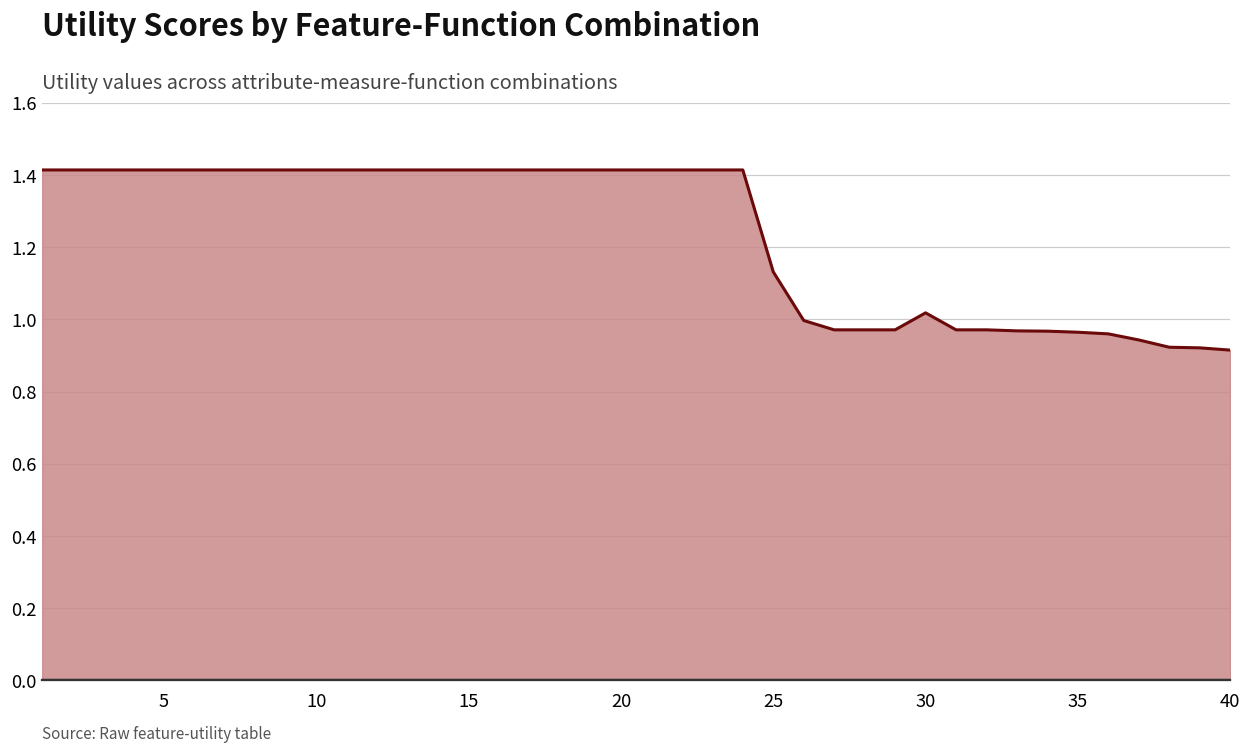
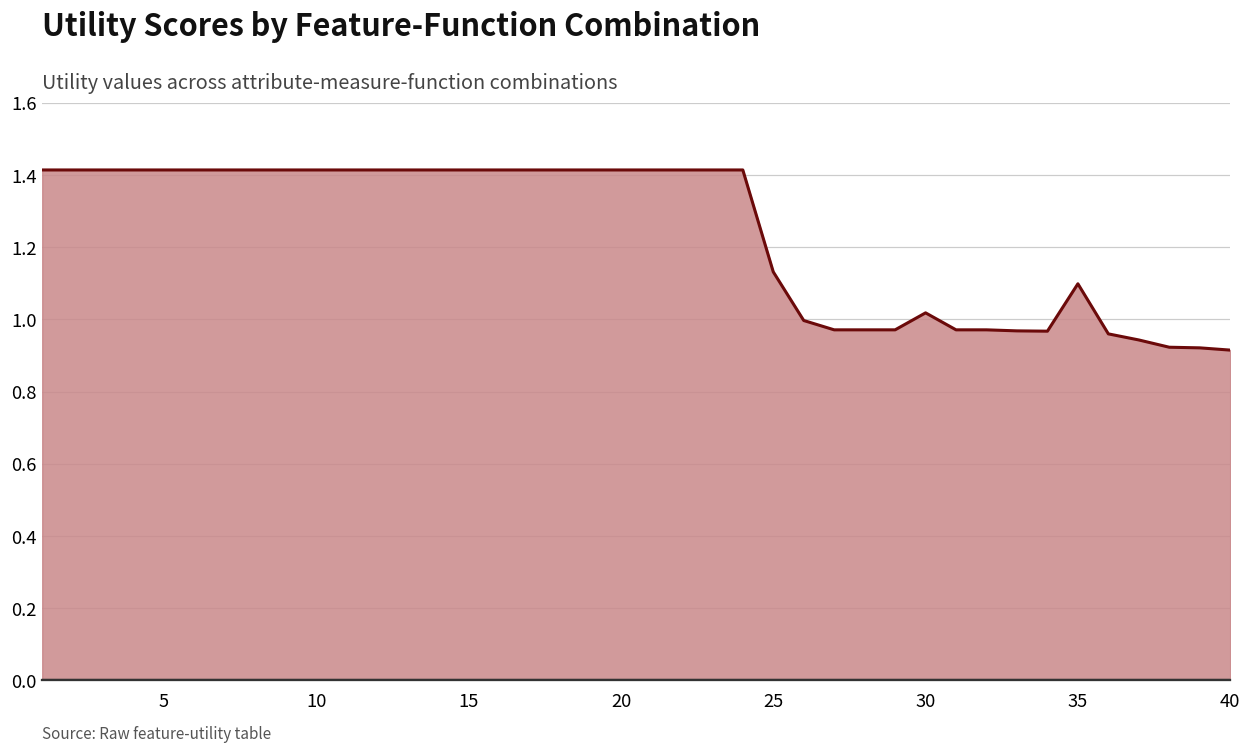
  {
    "5": 1.41,
    "10": 1.41,
    "15": 1.41,
    "20": 1.41,
    "25": 1.13,
    "30": 1.02,
-   "35": 0.96,
+   "35": 1.10,
    "40": 0.92
  }
